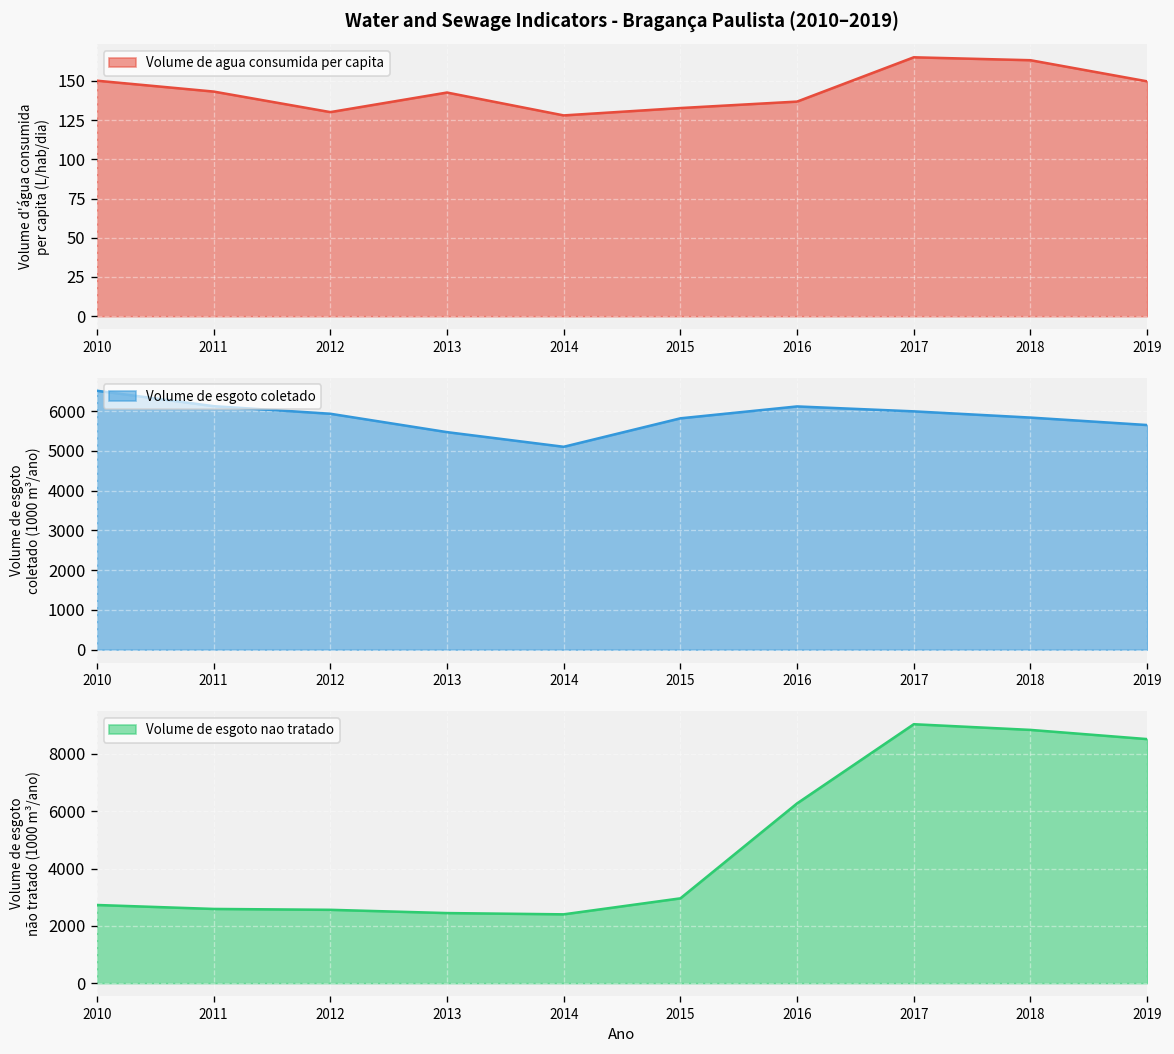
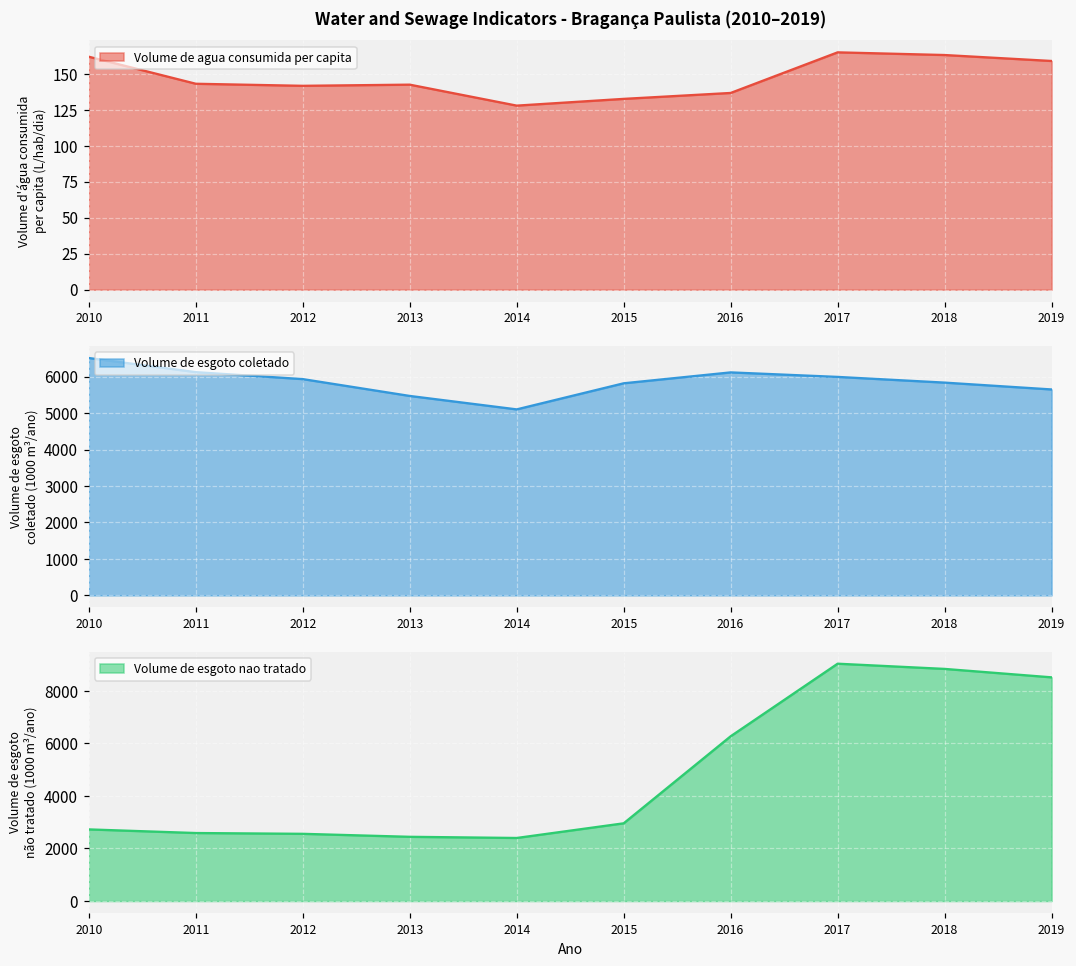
  {
    "Water and Sewage Indicators - Bragança Paulista (2010–2019)": {
-     "2010": 150,
+     "2010": 162,
      "2011": 143,
-     "2012": 130,
+     "2012": 142,
      "2013": 143,
      "2014": 128,
      "2015": 133,
      "2016": 137,
      "2017": 165,
      "2018": 163,
-     "2019": 150
+     "2019": 159
    }
  }
